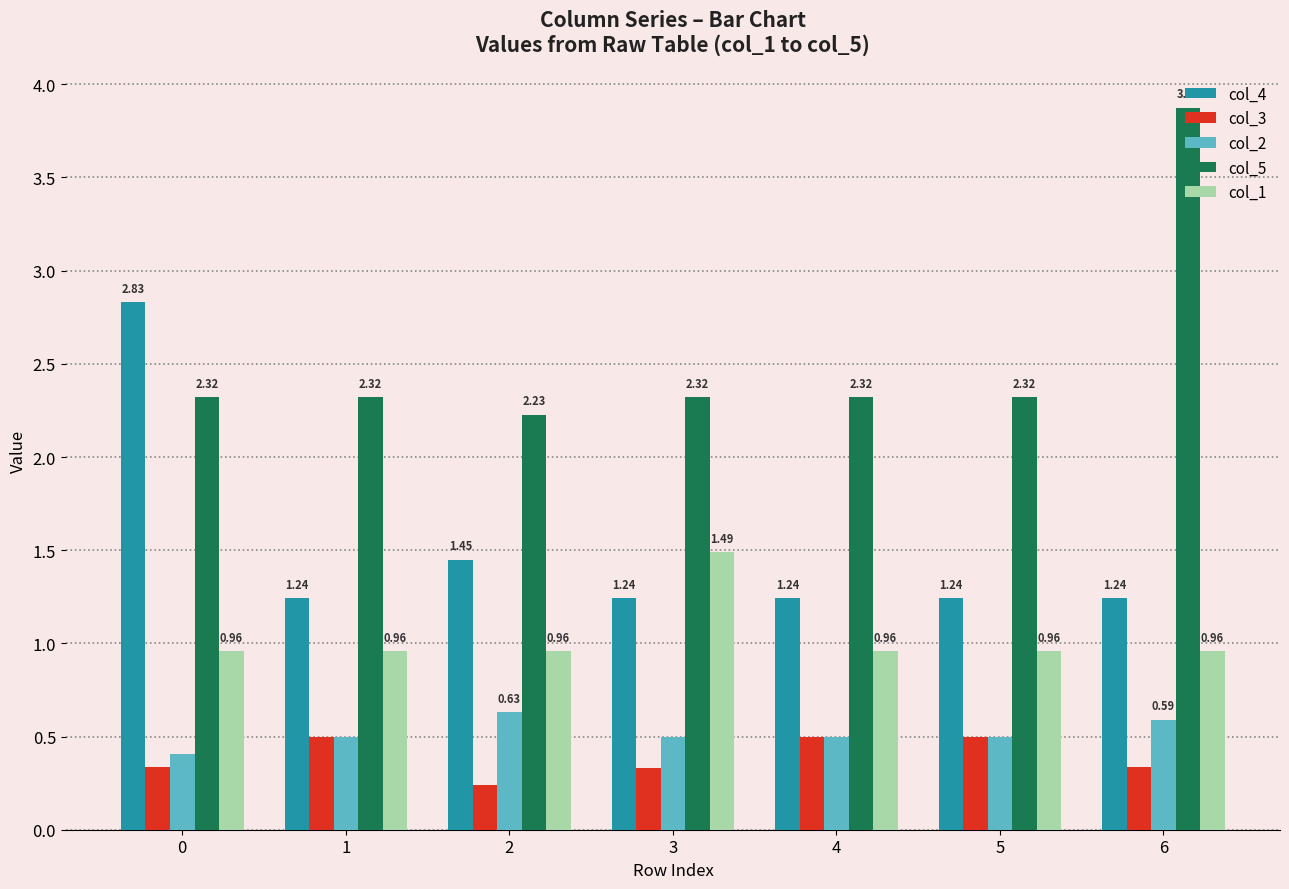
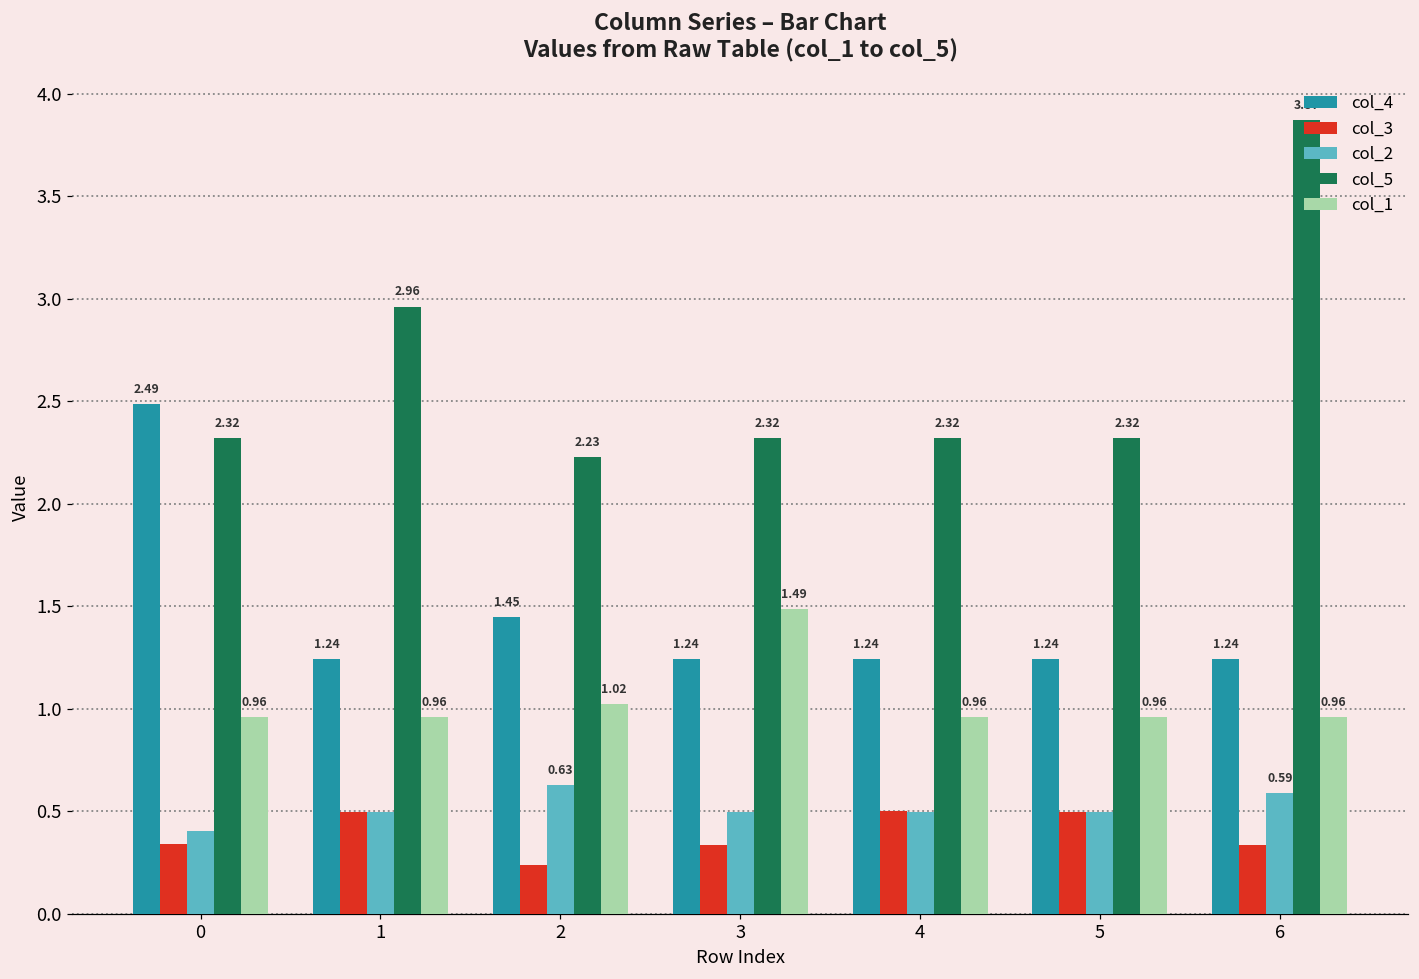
  {
    "col_4": {
-     "0": 2.83,
+     "0": 2.49,
      "1": 1.24,
      "2": 1.45,
      "3": 1.24,
      "4": 1.24,
      "5": 1.24,
      "6": 1.24
    },
    "col_3": {
      "0": 0.34,
      "1": 0.50,
      "2": 0.24,
      "3": 0.33,
      "4": 0.50,
      "5": 0.50,
      "6": 0.33
    },
    "col_2": {
      "2": 0.63,
      "6": 0.59
    },
    "col_5": {
      "0": 2.32,
-     "1": 2.32,
+     "1": 2.96,
      "2": 2.23,
      "3": 2.32,
      "4": 2.32,
      "5": 2.32,
      "6": 3.87
    },
    "col_1": {
      "0": 0.96,
      "1": 0.96,
-     "2": 0.96,
+     "2": 1.02,
      "3": 1.49,
      "4": 0.96,
      "5": 0.96,
      "6": 0.96
    }
  }
